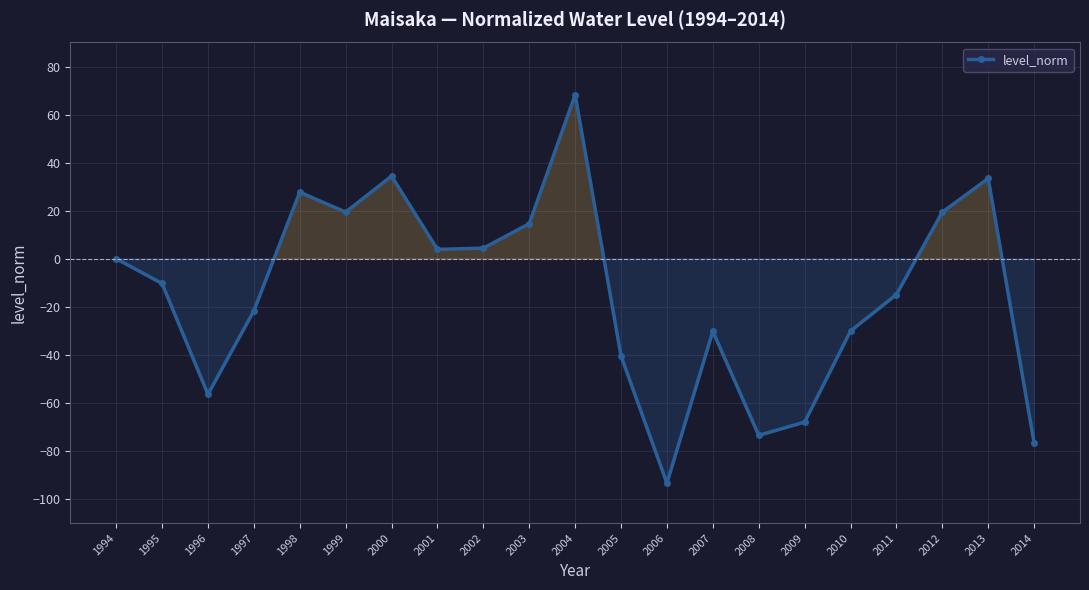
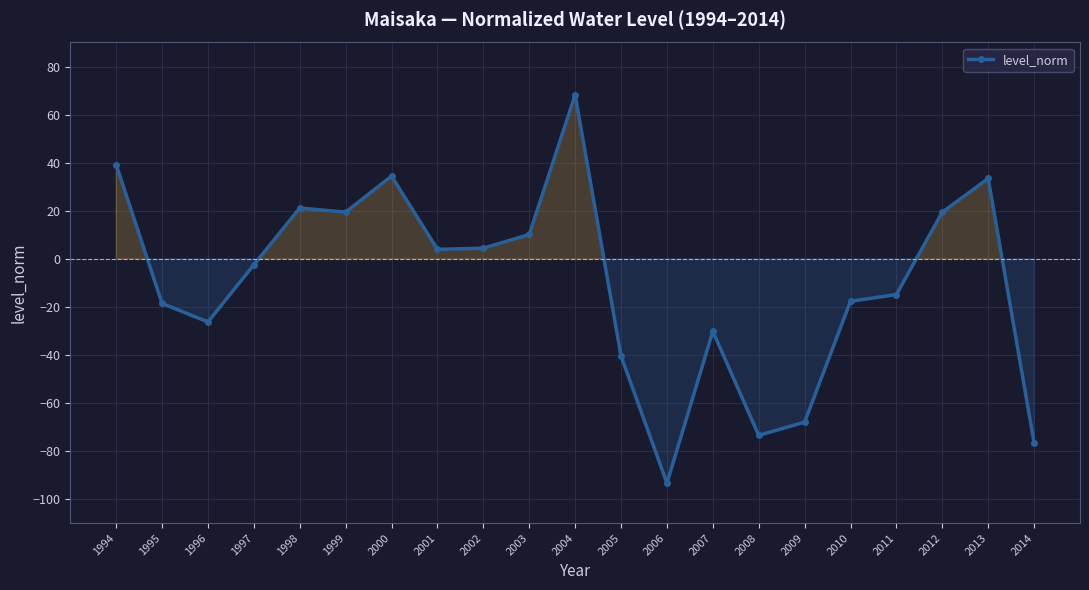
  {
-   "1994": 0,
-   "1995": -10,
-   "1996": -56,
-   "1997": -22,
-   "1998": 28,
+   "1994": 39,
+   "1995": -19,
+   "1996": -26,
+   "1997": -3,
+   "1998": 21,
    "1999": 19,
    "2000": 34,
    "2001": 4,
    "2002": 4,
-   "2003": 15,
+   "2003": 10,
    "2004": 68,
    "2005": -41,
    "2006": -93,
    "2007": -30,
    "2008": -74,
    "2009": -68,
-   "2010": -30,
+   "2010": -18,
    "2011": -15,
    "2012": 19,
    "2013": 33,
    "2014": -77
  }
